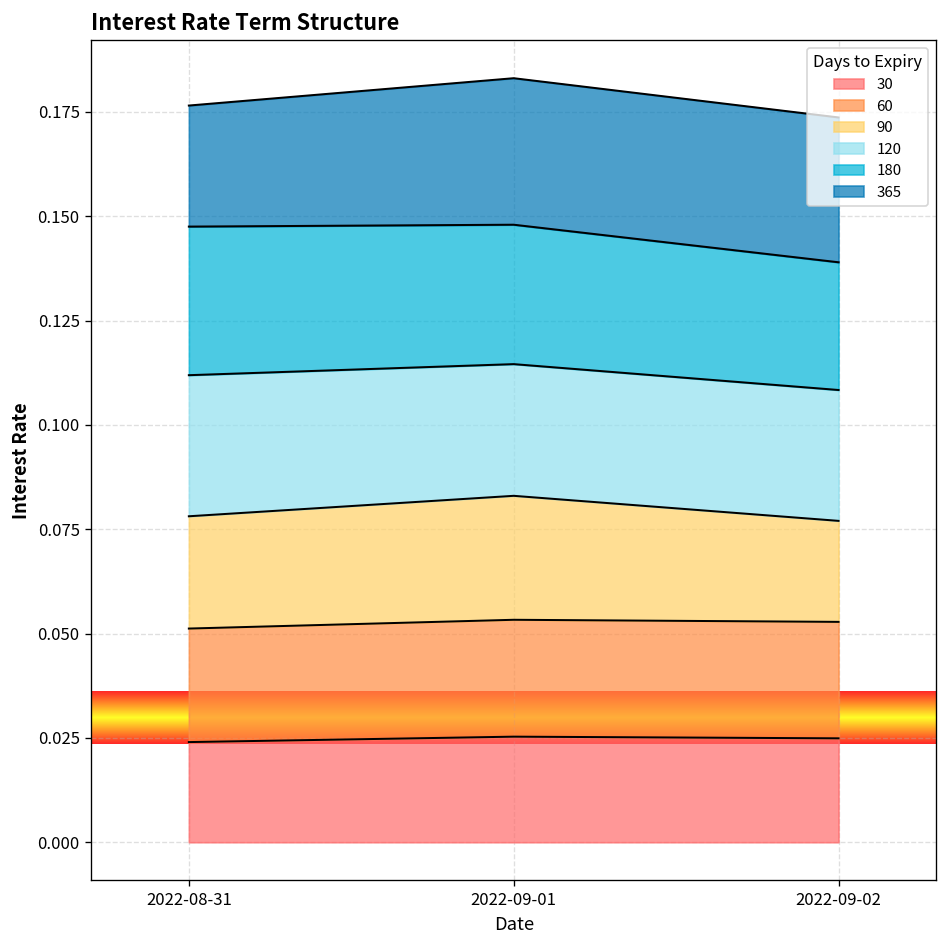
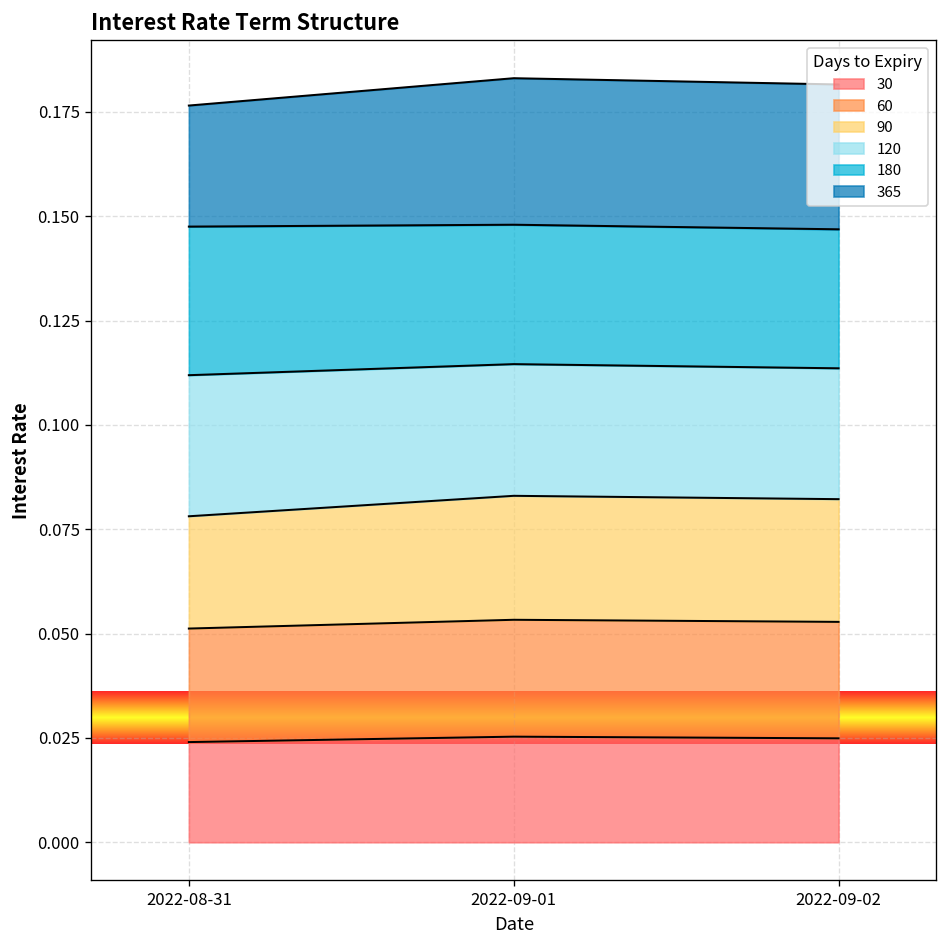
  {
    "90": {
      "2022-08-31": 0.027,
      "2022-09-01": 0.030,
-     "2022-09-02": 0.024
+     "2022-09-02": 0.029
    },
    "120": {
      "2022-08-31": 0.034,
      "2022-09-01": 0.032,
      "2022-09-02": 0.031
    },
    "180": {
      "2022-08-31": 0.036,
      "2022-09-01": 0.033,
-     "2022-09-02": 0.031
+     "2022-09-02": 0.033
    },
    "365": {
      "2022-08-31": 0.029,
      "2022-09-01": 0.035
    }
  }
